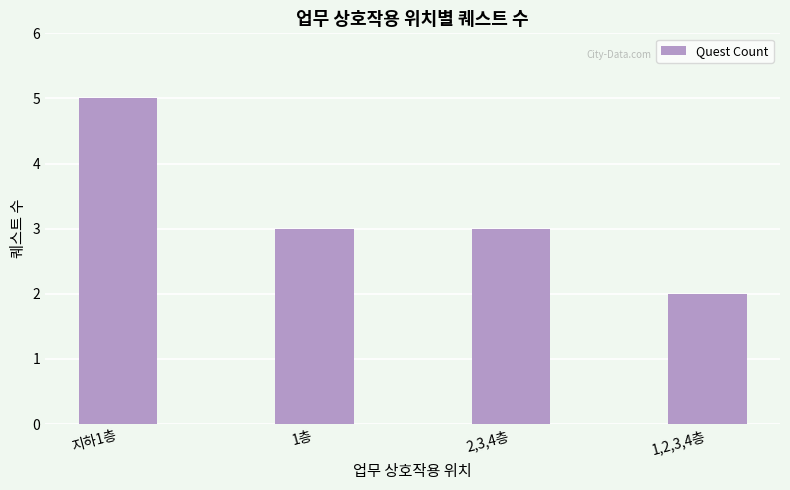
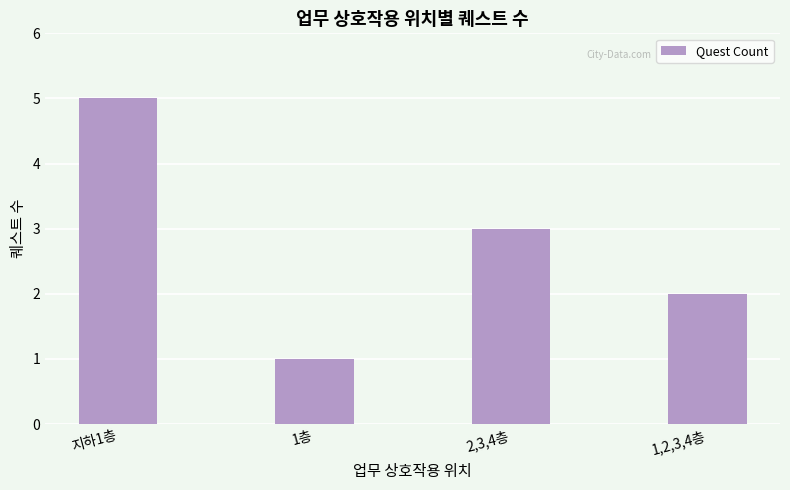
  {
    "지하1층": 5,
-   "1층": 3,
+   "1층": 1,
    "2,3,4층": 3,
    "1,2,3,4층": 2
  }
